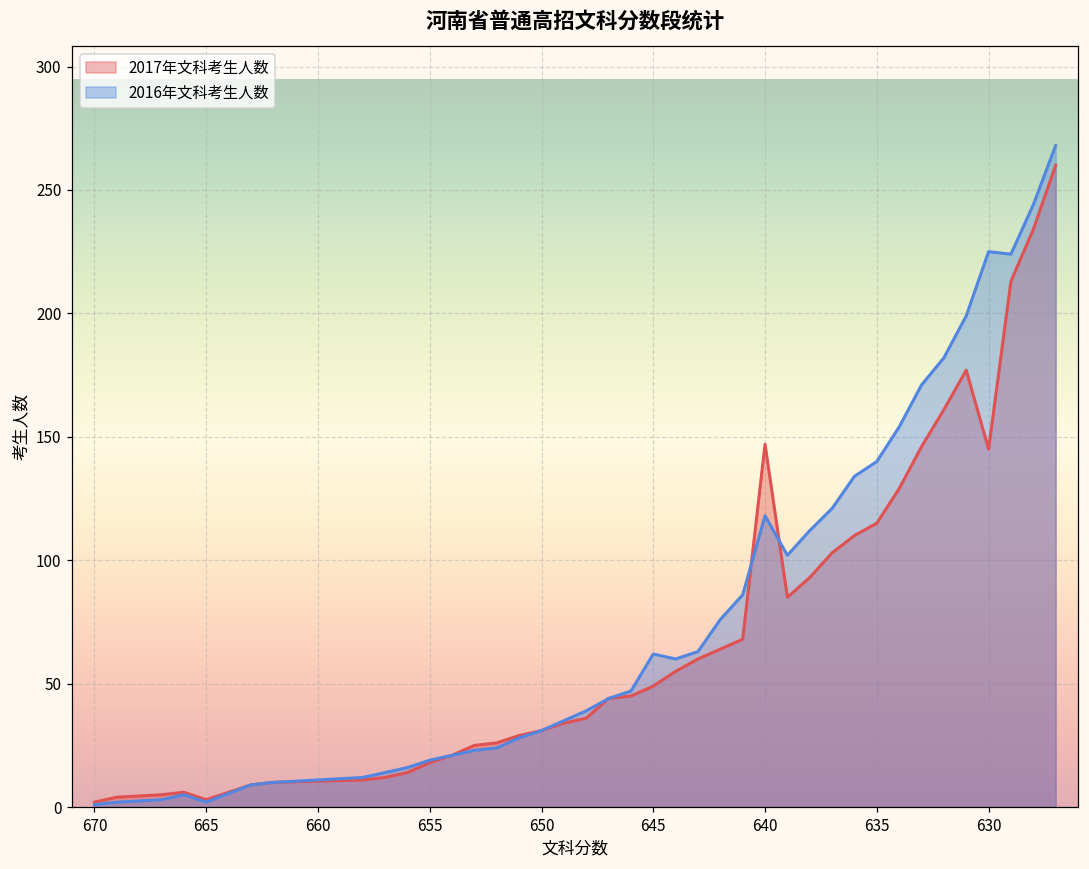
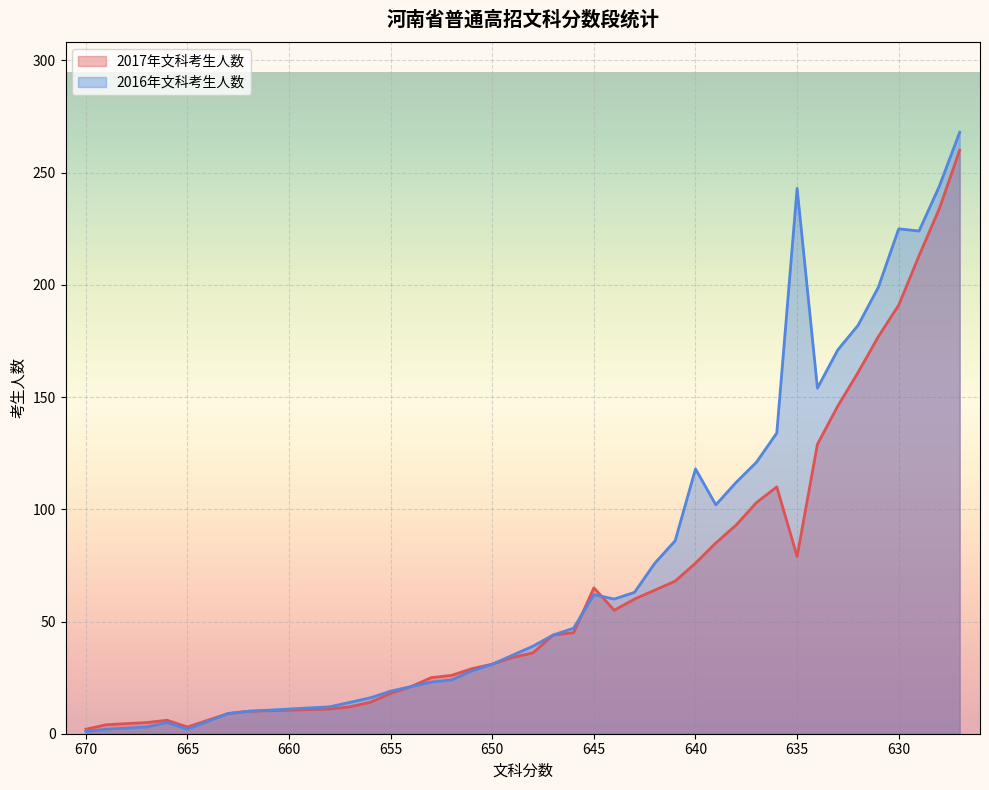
  {
    "2017年文科考生人数": {
-     "645": 49,
-     "640": 147,
-     "635": 115,
-     "630": 145
+     "645": 65,
+     "640": 76,
+     "635": 79,
+     "630": 191
    },
    "2016年文科考生人数": {
      "645": 62,
      "640": 118,
-     "635": 140,
+     "635": 243,
      "630": 225
    }
  }
